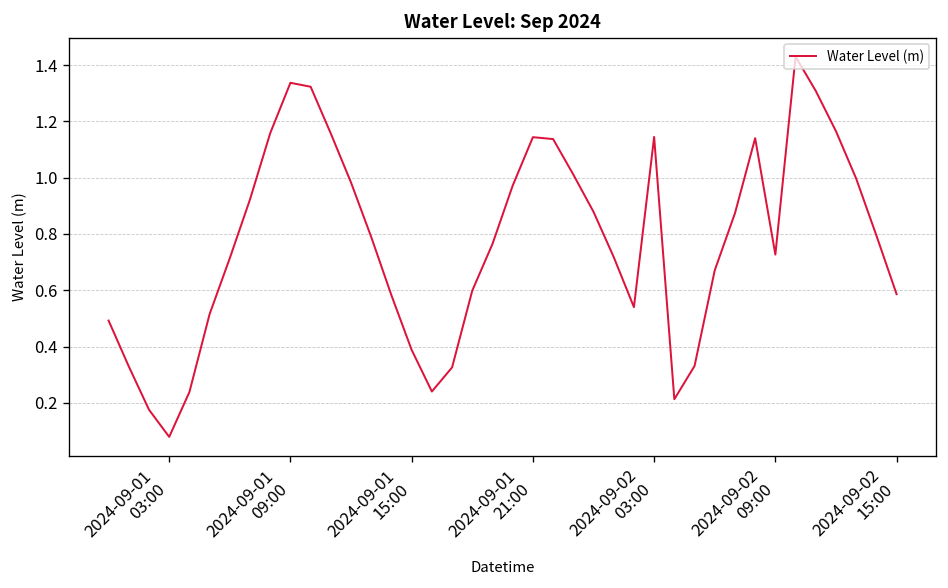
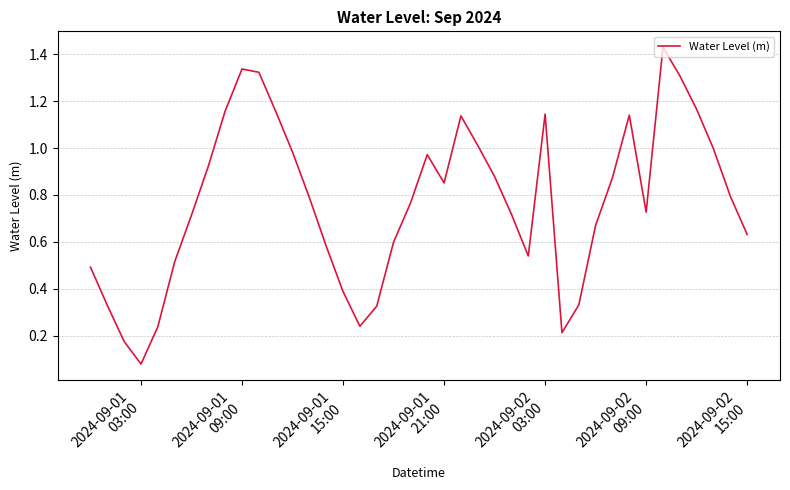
  {
    "2024-09-01 03:00": 0.08,
    "2024-09-01 09:00": 1.34,
    "2024-09-01 15:00": 0.39,
-   "2024-09-01 21:00": 1.14,
+   "2024-09-01 21:00": 0.85,
    "2024-09-02 03:00": 1.14,
    "2024-09-02 09:00": 0.73,
-   "2024-09-02 15:00": 0.59
+   "2024-09-02 15:00": 0.63
  }
